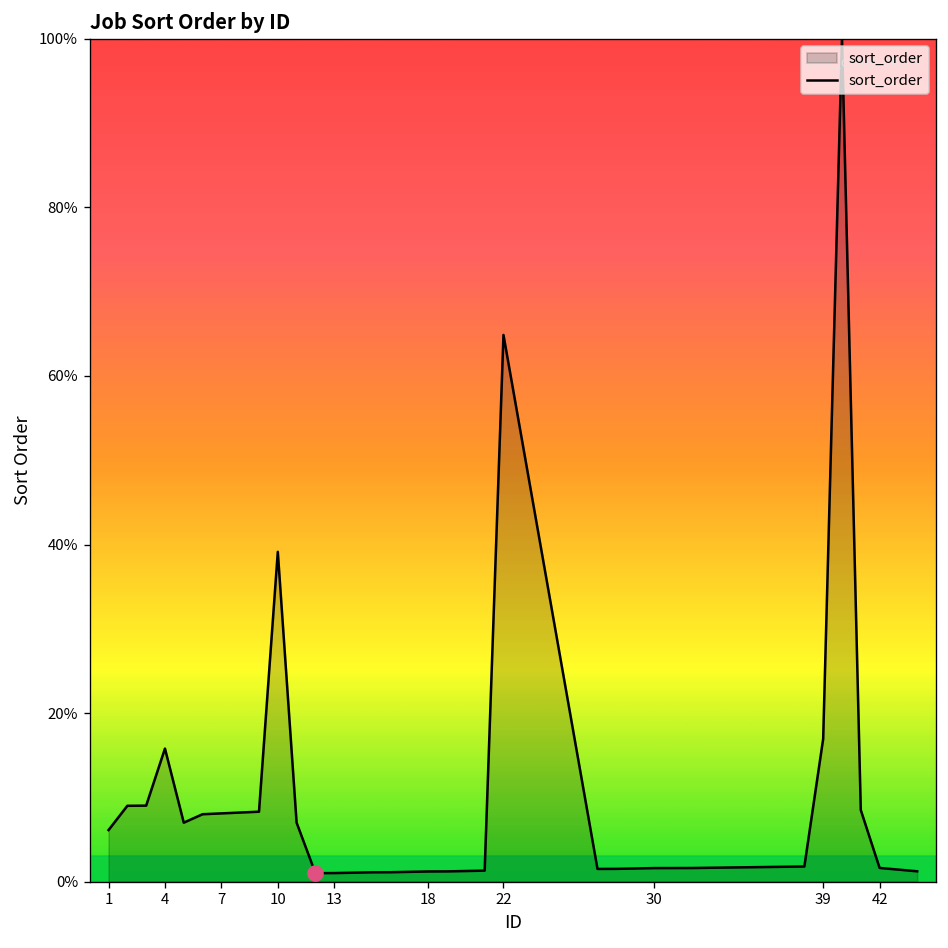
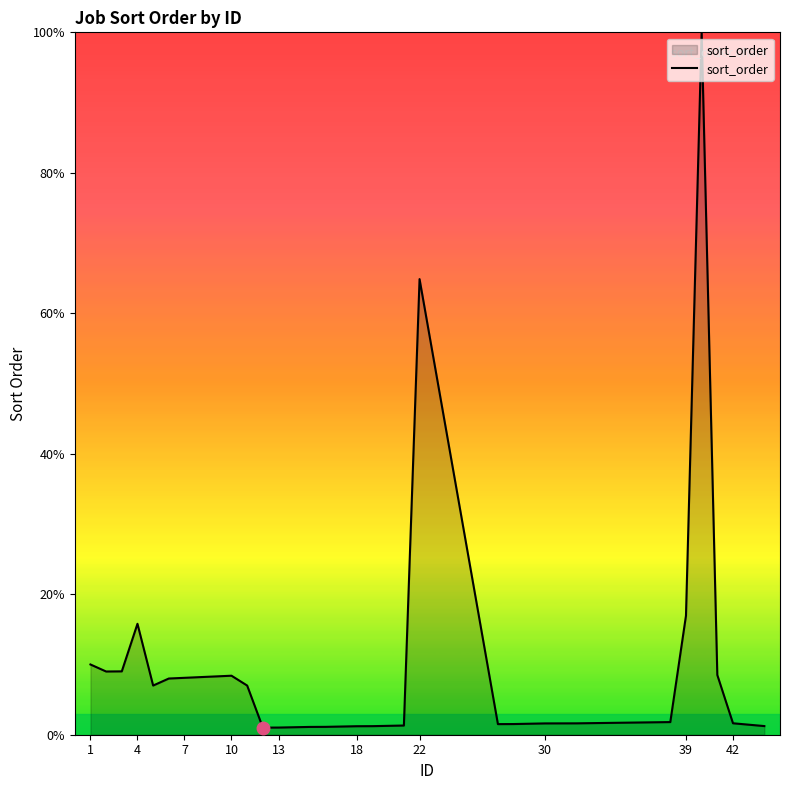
  {
    "sort_order": {
-     "1": "6%",
+     "1": "10%",
      "4": "16%",
      "7": "8%",
-     "10": "39%",
+     "10": "8%",
      "22": "65%",
      "39": "17%"
    }
  }
